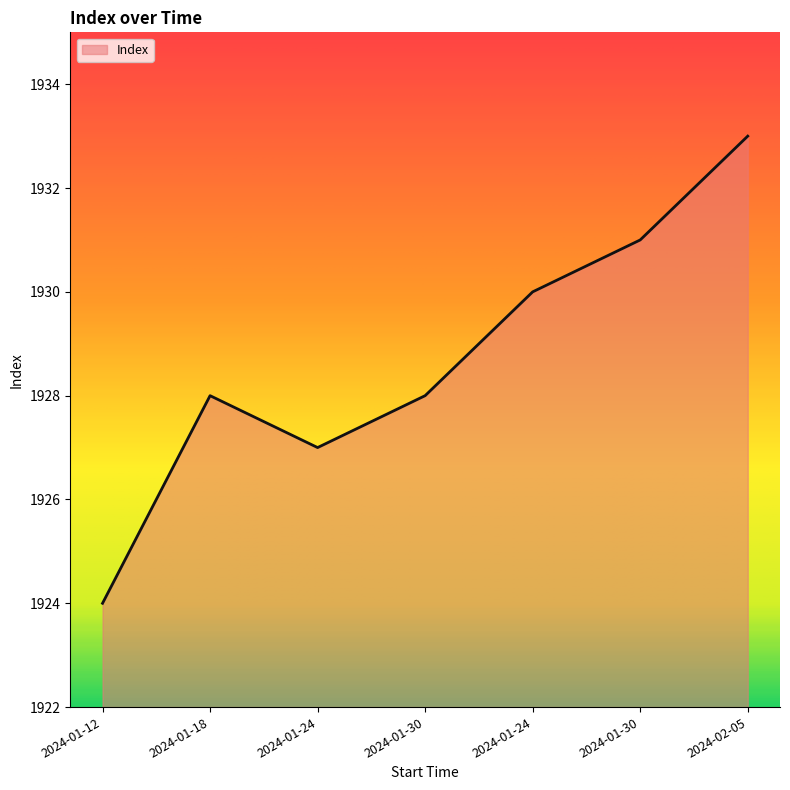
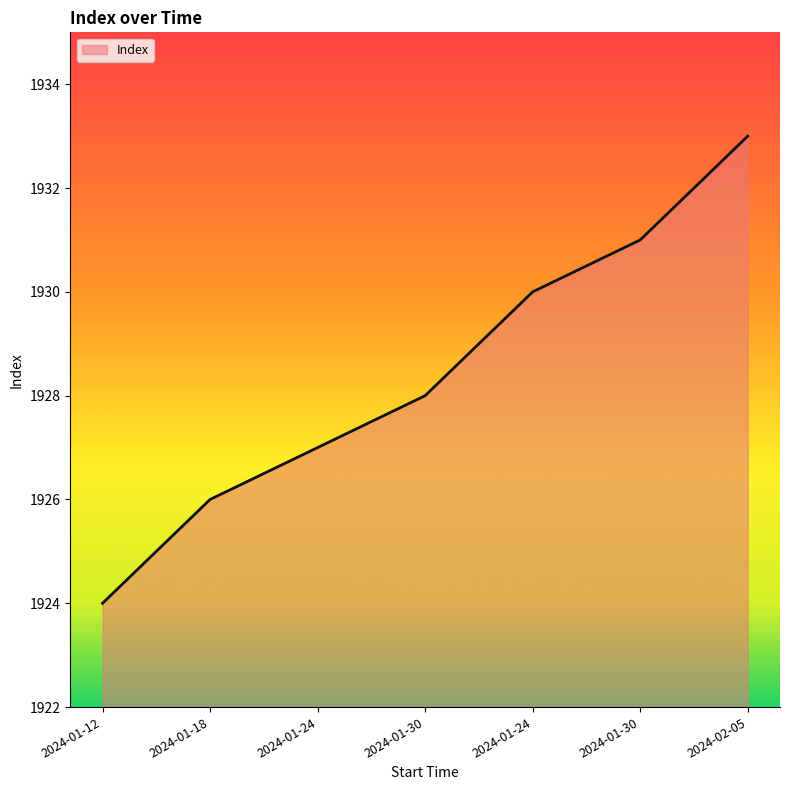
  {
    "2024-01-12": 1924,
-   "2024-01-18": 1928,
+   "2024-01-18": 1926,
    "2024-02-05": 1933
  }
